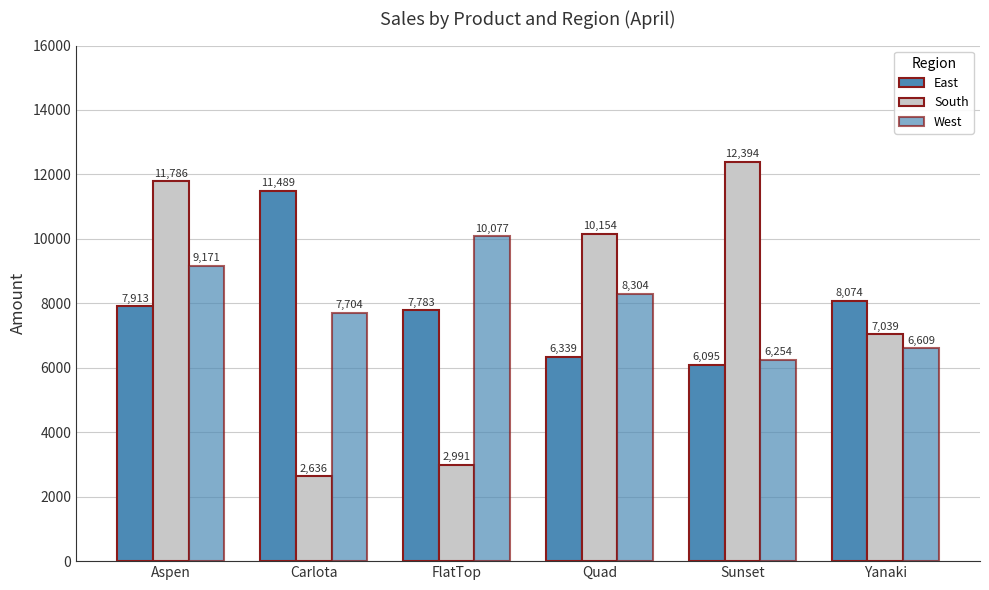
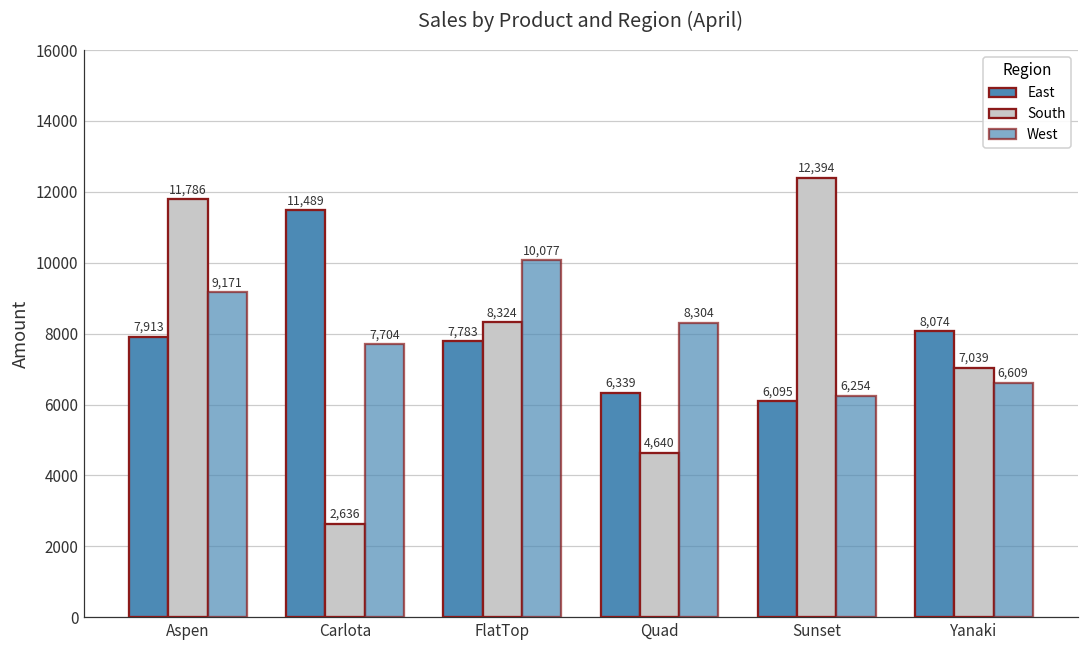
  {
    "South": {
      "Aspen": "11,786",
      "Carlota": "2,636",
-     "FlatTop": "2,991",
-     "Quad": "10,154",
+     "FlatTop": "8,324",
+     "Quad": "4,640",
      "Sunset": "12,394",
      "Yanaki": "7,039"
    }
  }
